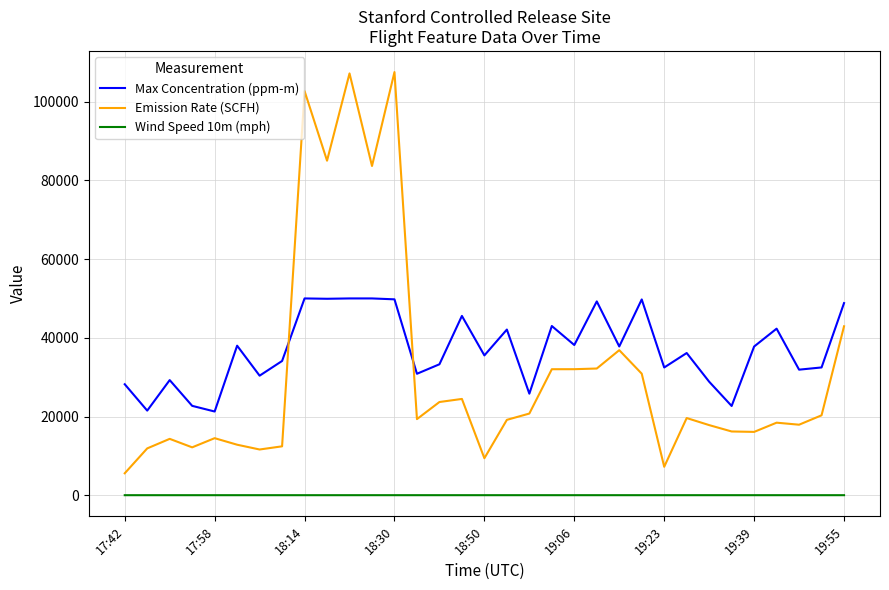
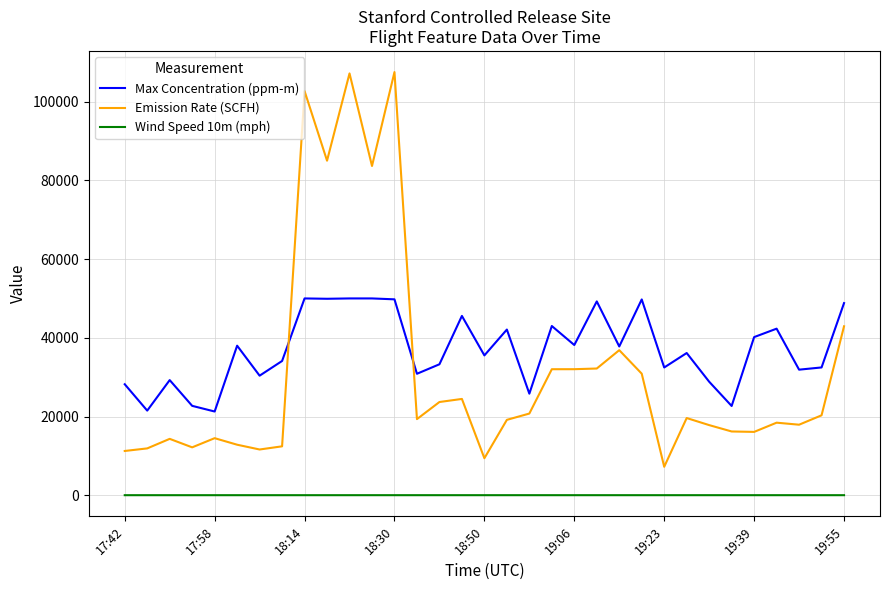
  {
    "Max Concentration (ppm-m)": {
      "17:42": 28000,
      "17:58": 21000,
      "18:14": 50000,
      "18:30": 50000,
      "18:50": 36000,
      "19:06": 38000,
      "19:23": 32000,
-     "19:39": 38000,
+     "19:39": 40000,
      "19:55": 49000
    },
    "Emission Rate (SCFH)": {
-     "17:42": 6000,
+     "17:42": 11000,
      "17:58": 14000,
      "18:14": 103000,
      "18:30": 108000,
      "18:50": 9000,
      "19:06": 32000,
      "19:23": 7000,
      "19:39": 16000,
      "19:55": 43000
    },
    "Wind Speed 10m (mph)": {
      "17:42": 0,
      "17:58": 0,
      "18:14": 0,
      "18:30": 0,
      "18:50": 0,
      "19:06": 0,
      "19:23": 0,
      "19:39": 0,
      "19:55": 0
    }
  }
